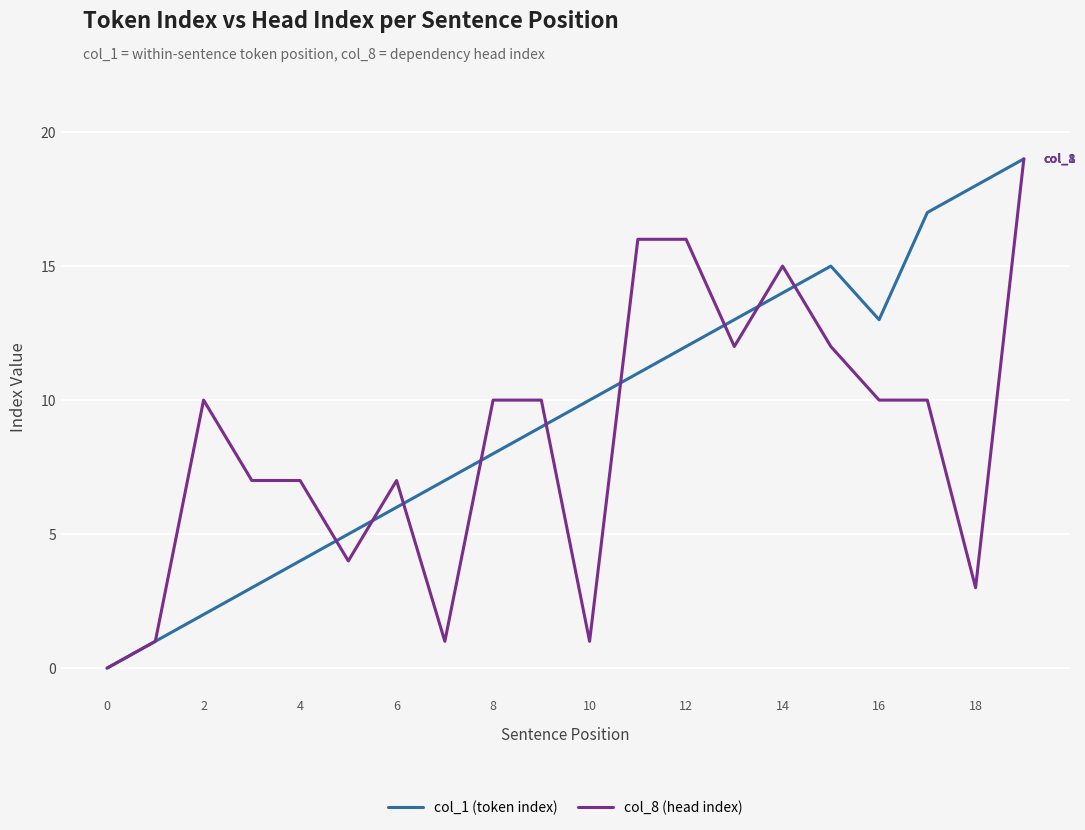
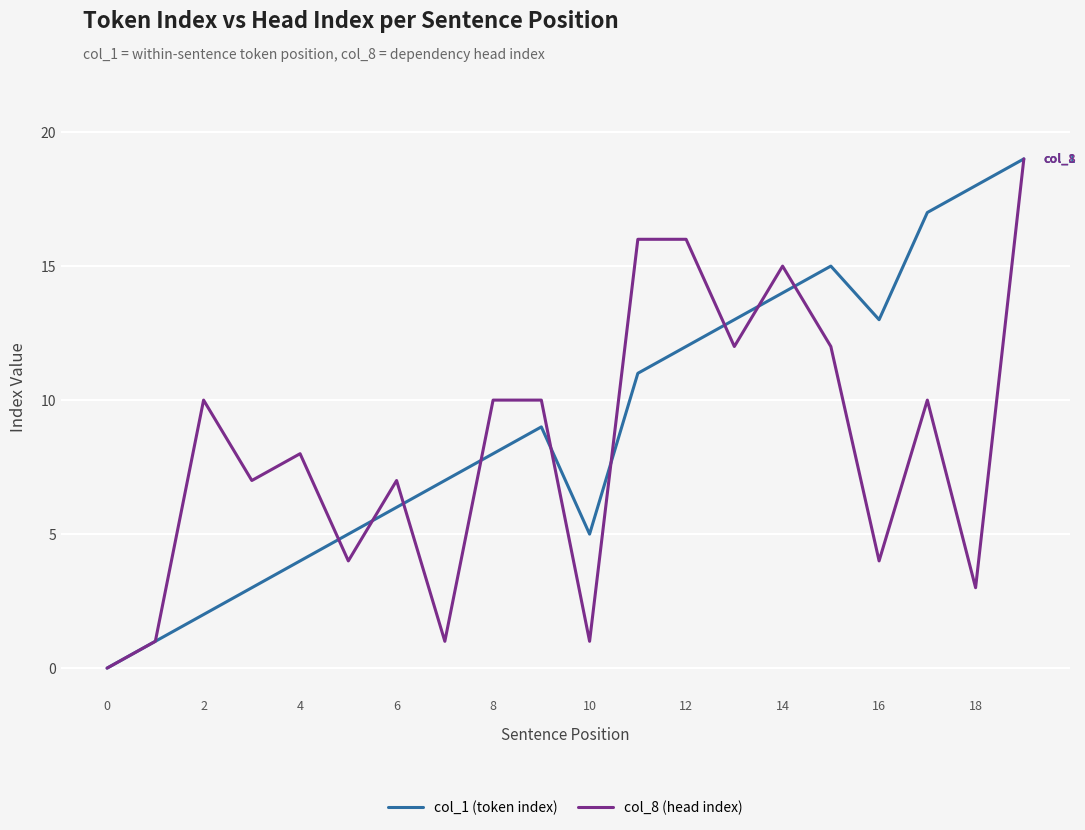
  {
    "col_1 (token index)": {
      "2": 2,
      "4": 4,
      "6": 6,
      "8": 8,
-     "10": 10,
+     "10": 5,
      "12": 12,
      "14": 14,
      "16": 13,
      "18": 18
    },
    "col_8 (head index)": {
      "2": 10,
-     "4": 7,
+     "4": 8,
      "6": 7,
      "8": 10,
      "10": 1,
      "12": 16,
      "14": 15,
-     "16": 10,
+     "16": 4,
      "18": 3
    }
  }
